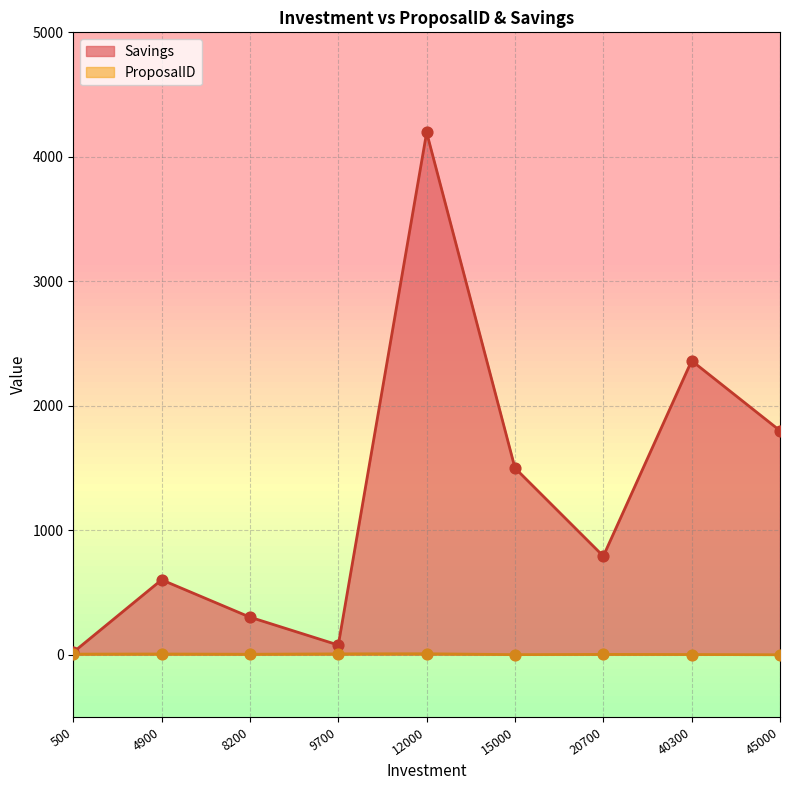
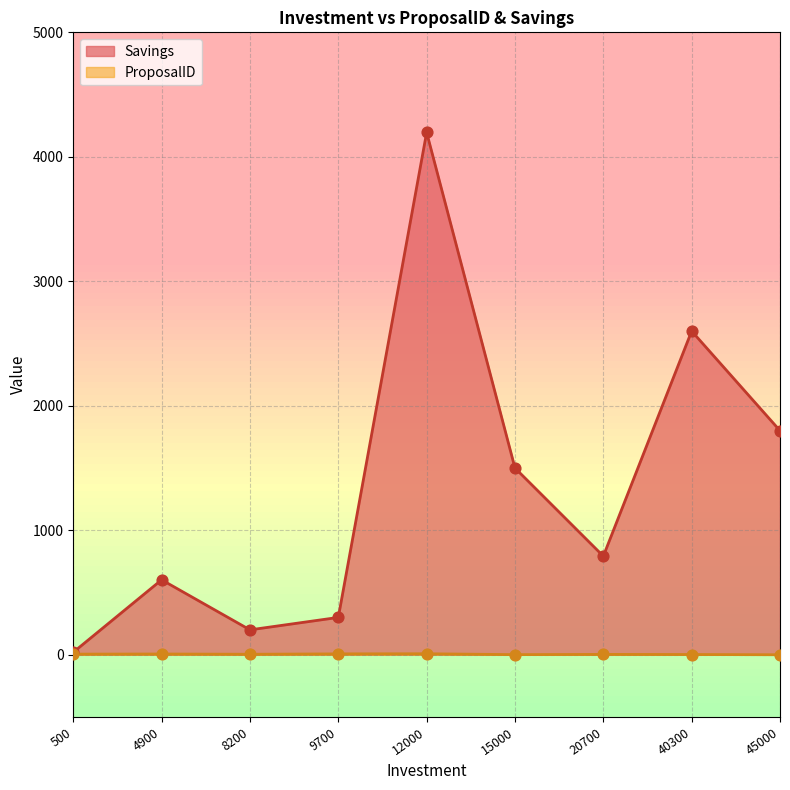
  {
    "Savings": {
      "4900": 600,
-     "8200": 300,
-     "9700": 80,
+     "8200": 200,
+     "9700": 300,
      "12000": 4200,
      "15000": 1500,
      "20700": 790,
-     "40300": 2360
+     "40300": 2600
    }
  }
